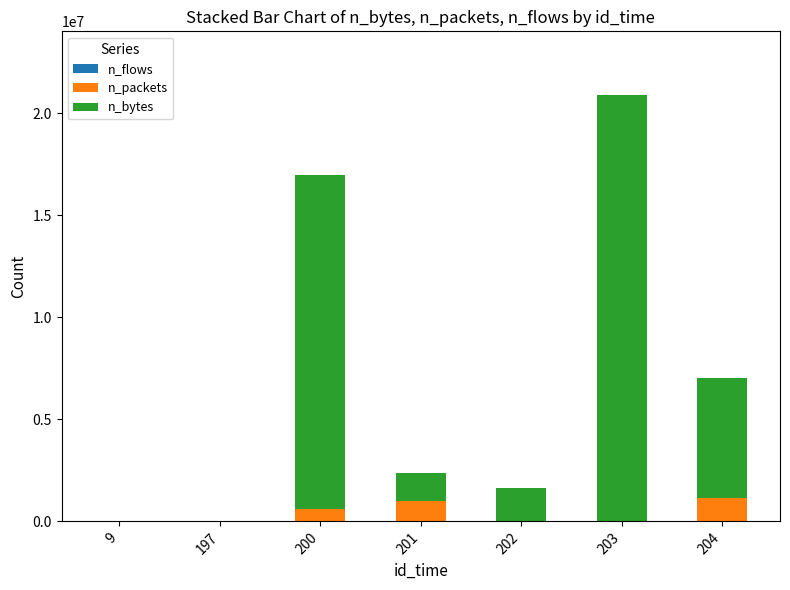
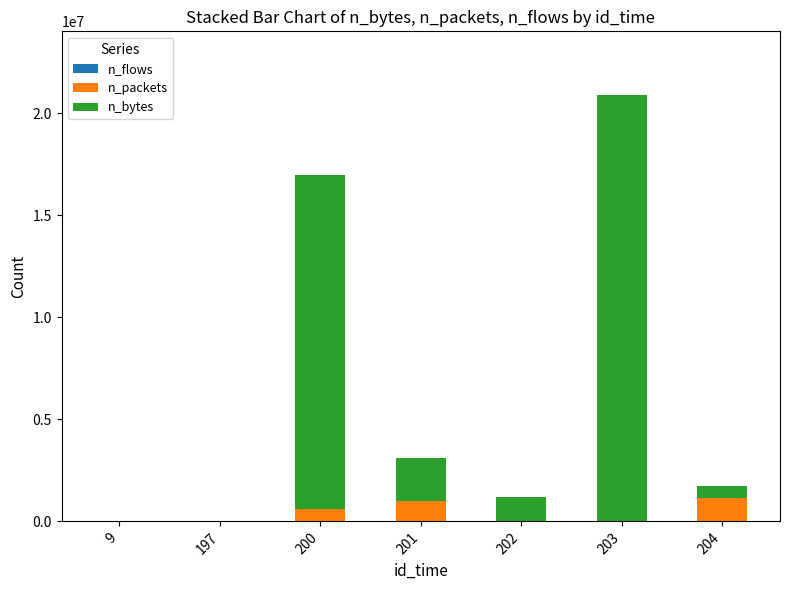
  {
    "n_packets": {
      "200": 600000,
      "201": 1000000,
      "204": 1200000
    },
    "n_bytes": {
      "200": 16400000,
-     "201": 1400000,
-     "202": 1600000,
+     "201": 2100000,
+     "202": 1200000,
      "203": 20900000,
-     "204": 5800000
+     "204": 600000
    }
  }
